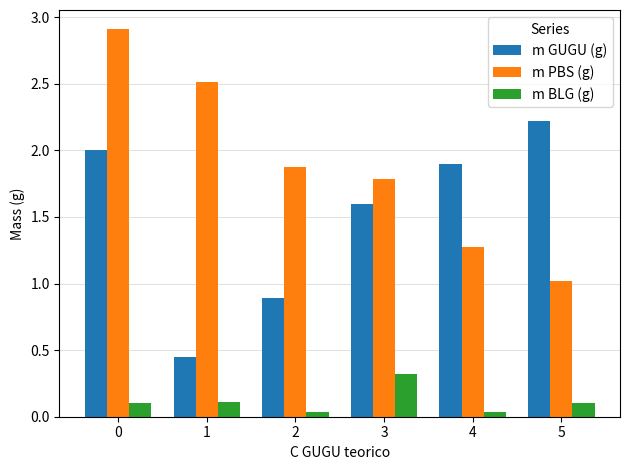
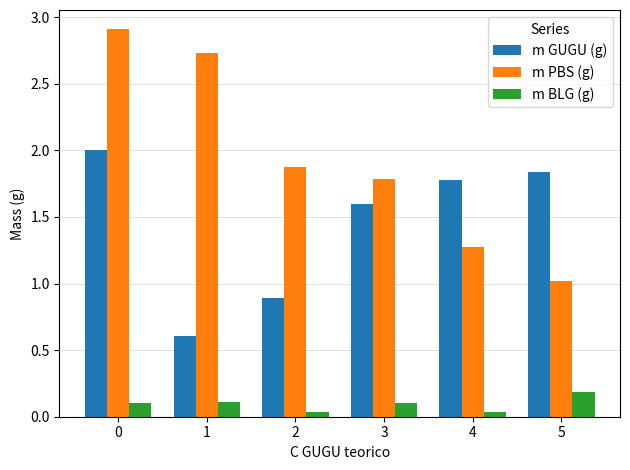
  {
    "m GUGU (g)": {
      "0": 2.00,
-     "1": 0.45,
+     "1": 0.61,
      "2": 0.89,
      "3": 1.60,
-     "4": 1.90,
-     "5": 2.22
+     "4": 1.78,
+     "5": 1.83
    },
    "m PBS (g)": {
      "0": 2.91,
-     "1": 2.51,
+     "1": 2.73,
      "2": 1.87,
      "3": 1.78,
      "4": 1.27,
      "5": 1.02
    },
    "m BLG (g)": {
      "0": 0.10,
      "1": 0.11,
      "2": 0.03,
-     "3": 0.32,
+     "3": 0.11,
      "4": 0.04,
-     "5": 0.10
+     "5": 0.18
    }
  }
